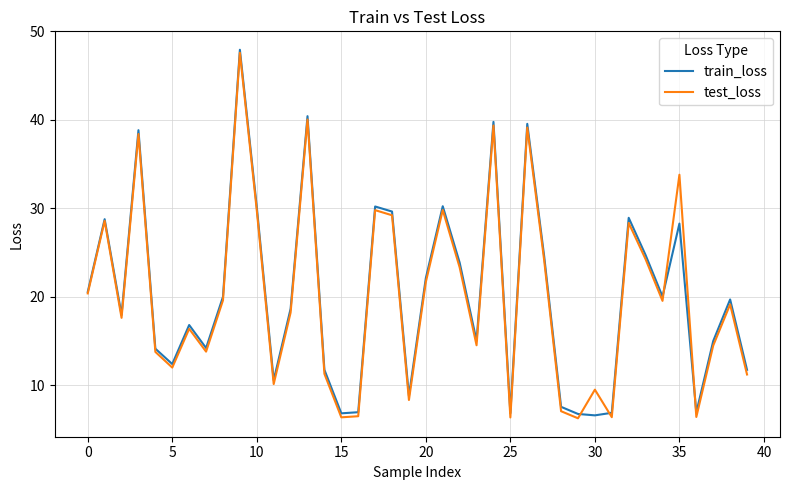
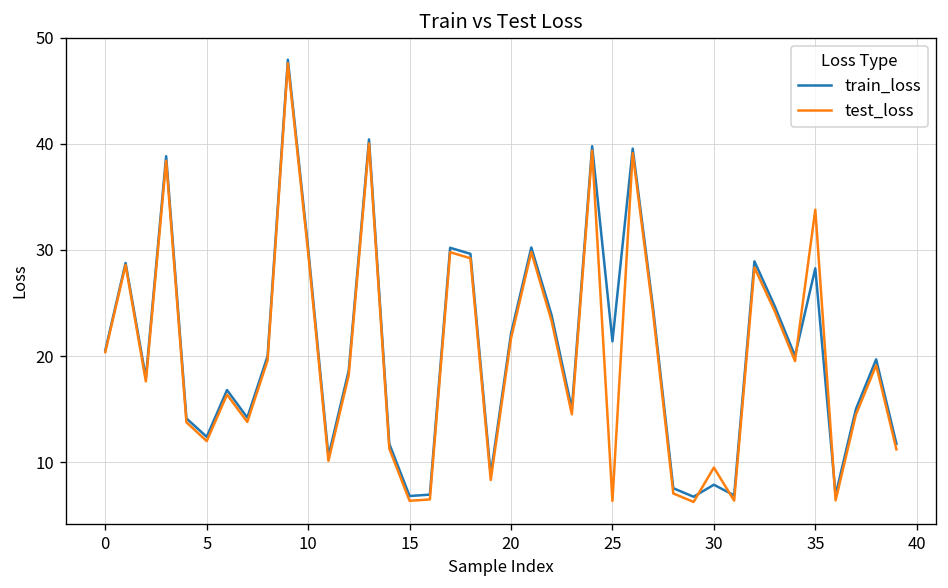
  {
    "train_loss": {
      "5": 12,
      "10": 30,
      "15": 7,
      "20": 22,
-     "25": 7,
-     "30": 7,
+     "25": 21,
+     "30": 8,
      "35": 28
    },
    "test_loss": {
      "5": 12,
      "10": 30,
      "15": 6,
      "20": 22,
      "25": 6,
      "30": 10,
      "35": 34
    }
  }
